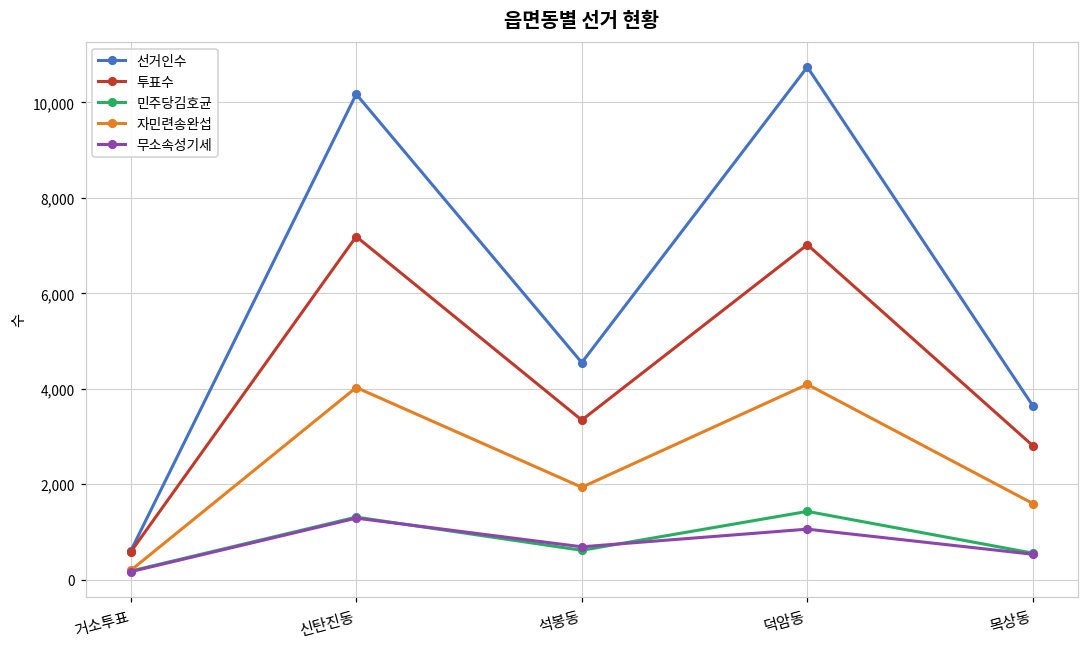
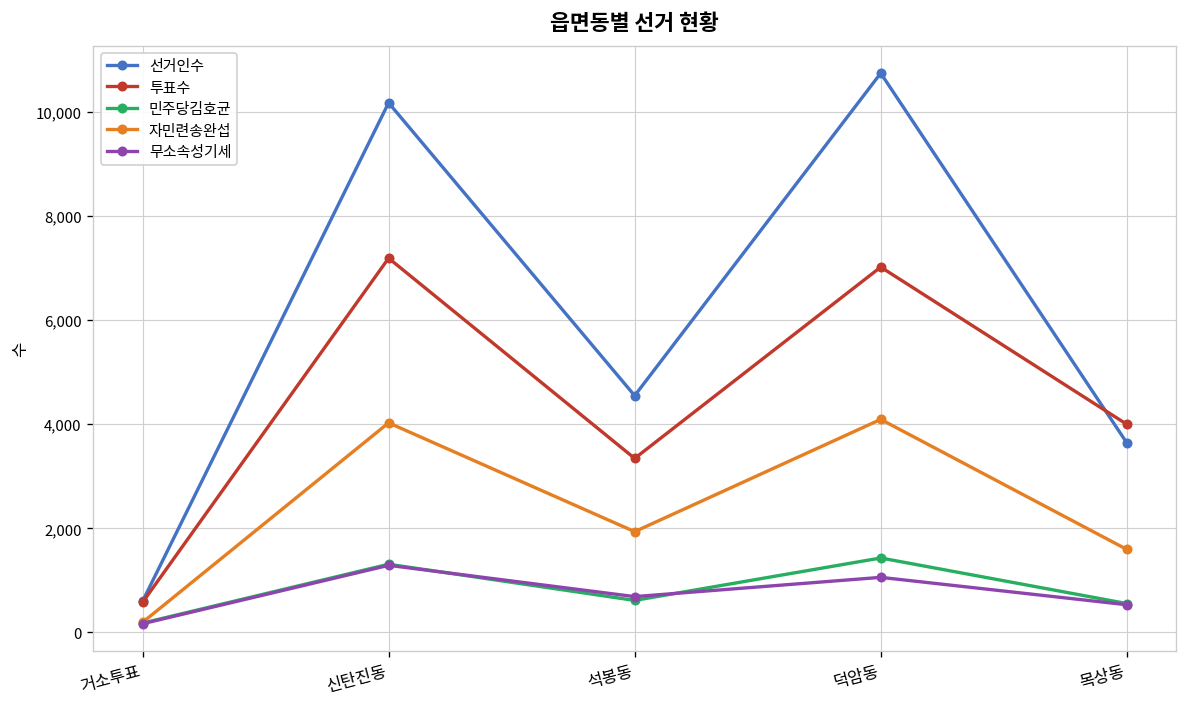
  {
    "선거인수": {
      "신탄진동": "10,200",
      "석봉동": "4,500",
      "덕암동": "10,700",
      "목상동": "3,600"
    },
    "투표수": {
      "신탄진동": "7,200",
      "석봉동": "3,300",
      "덕암동": "7,000",
-     "목상동": "2,800"
+     "목상동": "4,000"
    },
    "민주당김호균": {
      "석봉동": "600",
      "덕암동": "1,400"
    },
    "자민련송완섭": {
      "신탄진동": "4,000",
      "석봉동": "1,900",
      "덕암동": "4,100",
      "목상동": "1,600"
    },
    "무소속성기세": {
      "석봉동": "700",
      "덕암동": "1,100"
    }
  }
